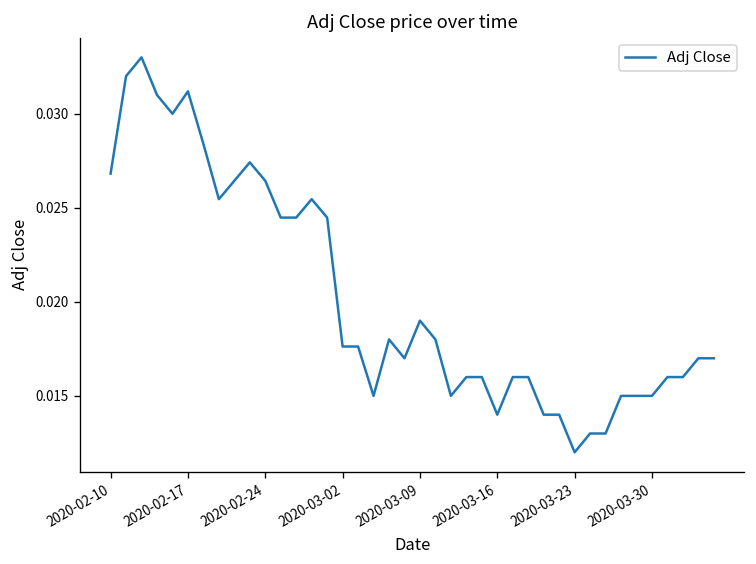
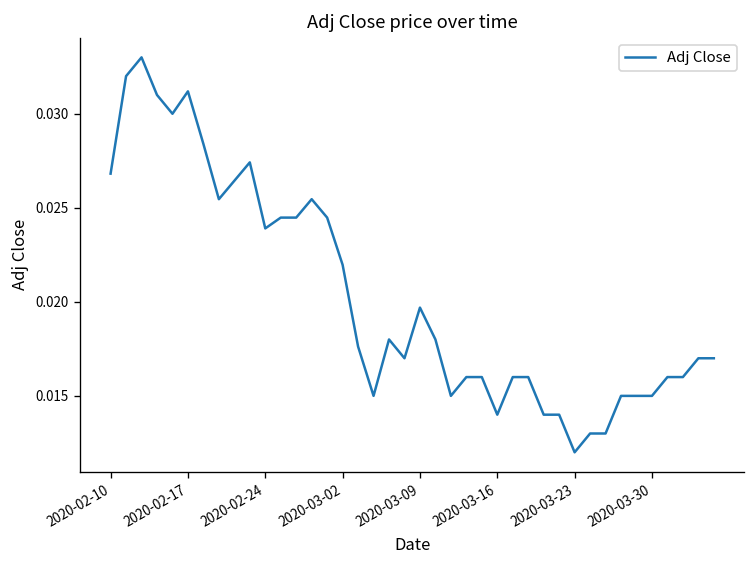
  {
    "2020-02-10": 0.0268,
    "2020-02-17": 0.0312,
-   "2020-02-24": 0.0264,
-   "2020-03-02": 0.0176,
-   "2020-03-09": 0.0190,
+   "2020-02-24": 0.0239,
+   "2020-03-02": 0.0220,
+   "2020-03-09": 0.0197,
    "2020-03-16": 0.0140,
    "2020-03-23": 0.0120,
    "2020-03-30": 0.0150
  }
